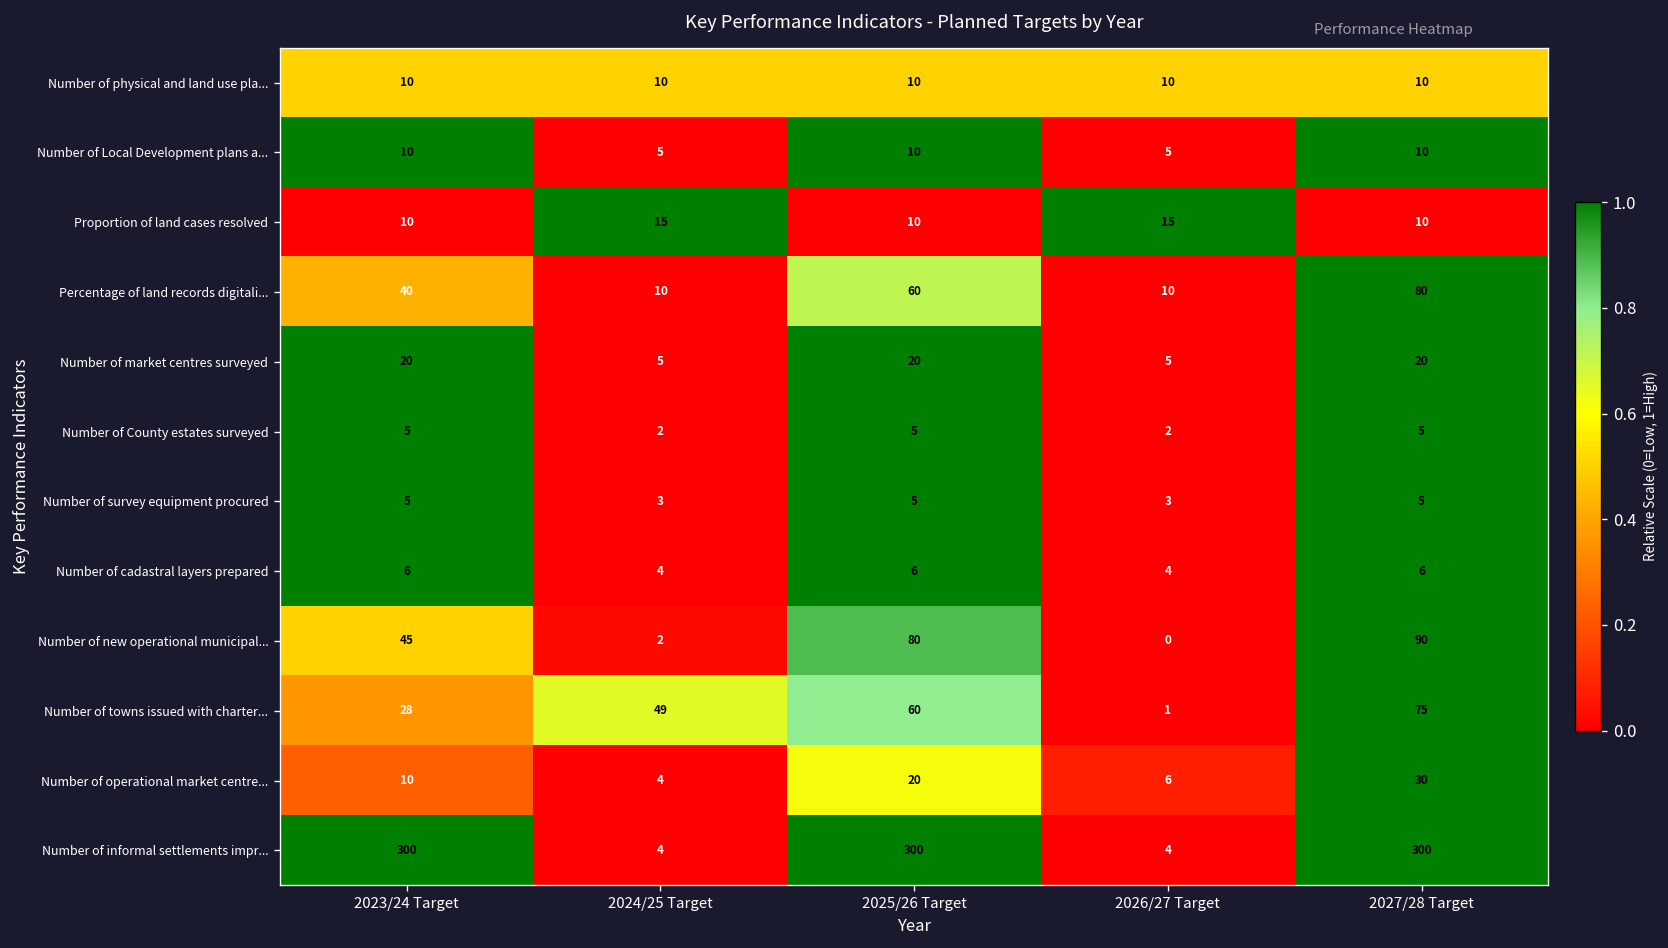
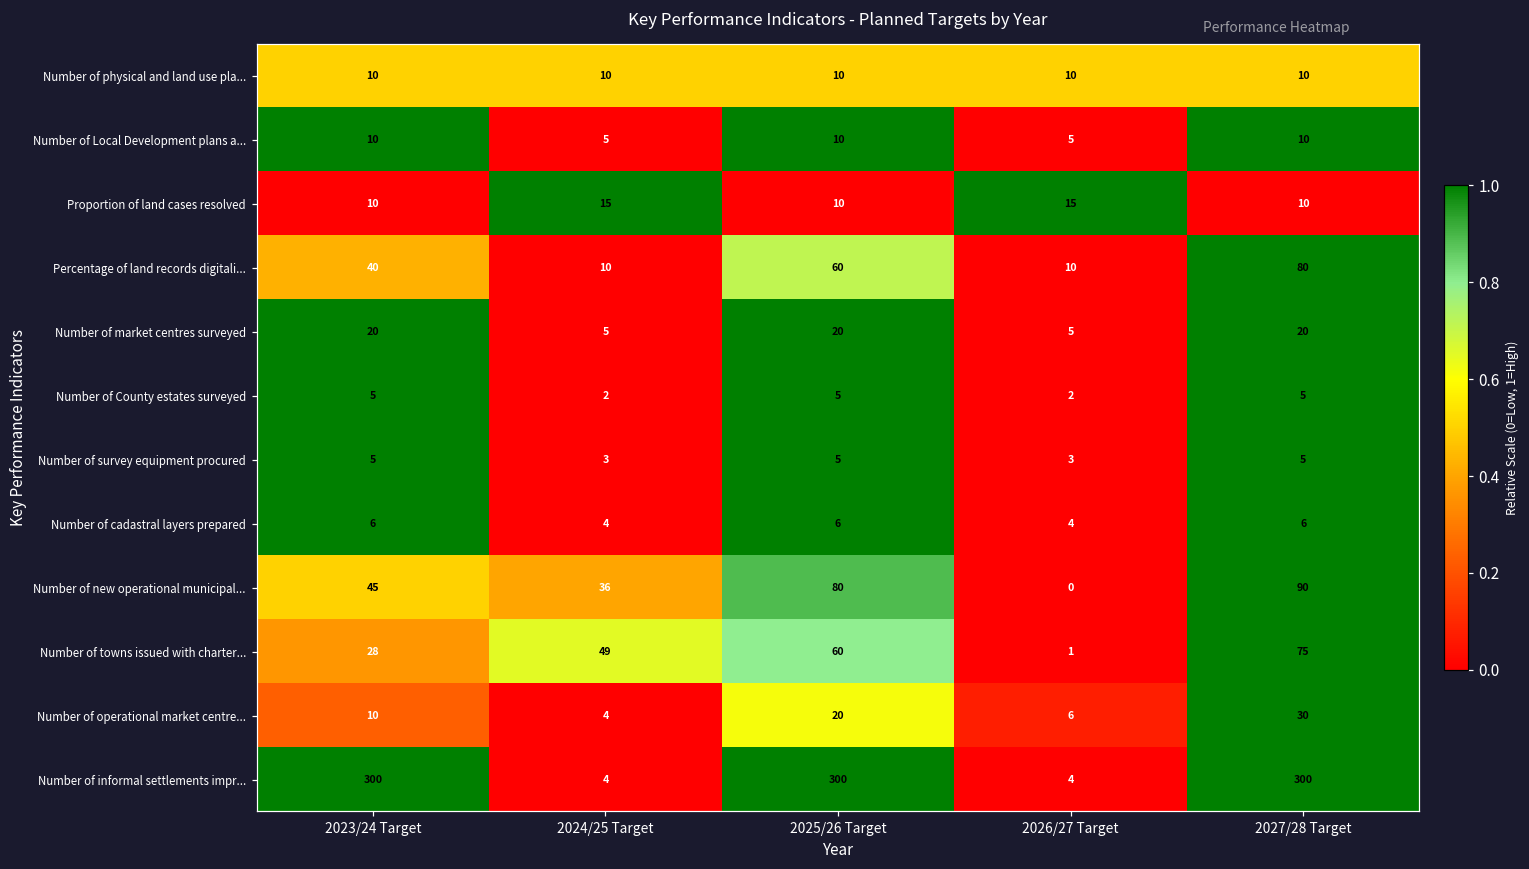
  {
    "Number of physical and land use pla...": {
      "2023/24 Target": 10,
      "2024/25 Target": 10,
      "2025/26 Target": 10,
      "2026/27 Target": 10,
      "2027/28 Target": 10
    },
    "Number of Local Development plans a...": {
      "2023/24 Target": 10,
      "2024/25 Target": 5,
      "2025/26 Target": 10,
      "2026/27 Target": 5,
      "2027/28 Target": 10
    },
    "Proportion of land cases resolved": {
      "2023/24 Target": 10,
      "2024/25 Target": 15,
      "2025/26 Target": 10,
      "2026/27 Target": 15,
      "2027/28 Target": 10
    },
    "Percentage of land records digitali...": {
      "2023/24 Target": 40,
      "2024/25 Target": 10,
      "2025/26 Target": 60,
      "2026/27 Target": 10,
      "2027/28 Target": 80
    },
    "Number of market centres surveyed": {
      "2023/24 Target": 20,
      "2024/25 Target": 5,
      "2025/26 Target": 20,
      "2026/27 Target": 5,
      "2027/28 Target": 20
    },
    "Number of County estates surveyed": {
      "2023/24 Target": 5,
      "2024/25 Target": 2,
      "2025/26 Target": 5,
      "2026/27 Target": 2,
      "2027/28 Target": 5
    },
    "Number of survey equipment procured": {
      "2023/24 Target": 5,
      "2024/25 Target": 3,
      "2025/26 Target": 5,
      "2026/27 Target": 3,
      "2027/28 Target": 5
    },
    "Number of cadastral layers prepared": {
      "2023/24 Target": 6,
      "2024/25 Target": 4,
      "2025/26 Target": 6,
      "2026/27 Target": 4,
      "2027/28 Target": 6
    },
    "Number of new operational municipal...": {
      "2023/24 Target": 45,
-     "2024/25 Target": 2,
+     "2024/25 Target": 36,
      "2025/26 Target": 80,
      "2026/27 Target": 0,
      "2027/28 Target": 90
    },
    "Number of towns issued with charter...": {
      "2023/24 Target": 28,
      "2024/25 Target": 49,
      "2025/26 Target": 60,
      "2026/27 Target": 1,
      "2027/28 Target": 75
    },
    "Number of operational market centre...": {
      "2023/24 Target": 10,
      "2024/25 Target": 4,
      "2025/26 Target": 20,
      "2026/27 Target": 6,
      "2027/28 Target": 30
    },
    "Number of informal settlements impr...": {
      "2023/24 Target": 300,
      "2024/25 Target": 4,
      "2025/26 Target": 300,
      "2026/27 Target": 4,
      "2027/28 Target": 300
    }
  }
